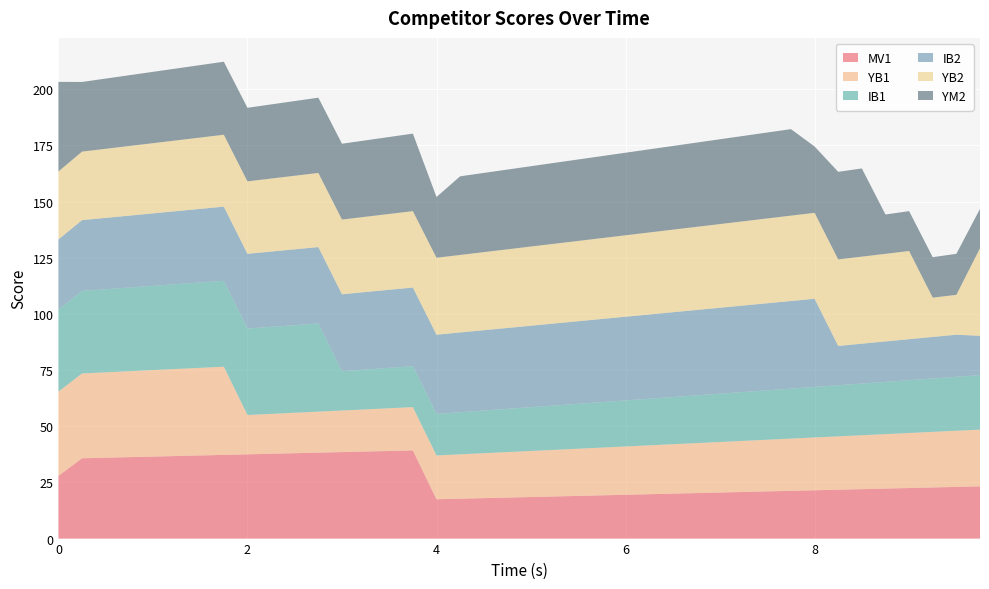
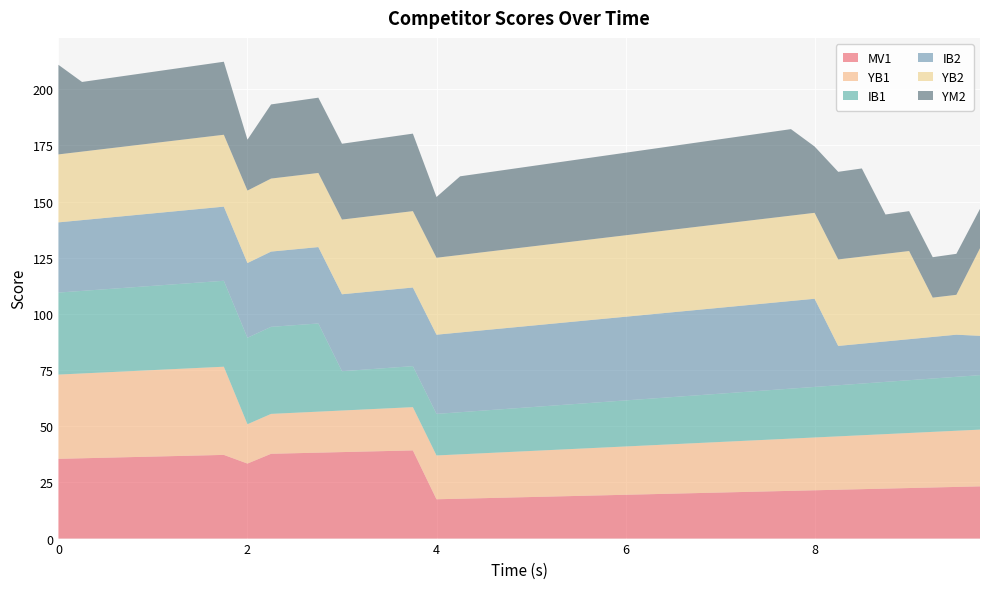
  {
    "MV1": {
-     "0": 28,
-     "2": 38,
+     "0": 36,
+     "2": 33,
      "4": 18,
      "6": 20,
      "8": 22
    },
    "YM2": {
      "0": 40,
-     "2": 33,
+     "2": 23,
      "4": 27,
      "6": 37,
      "8": 30
    }
  }
